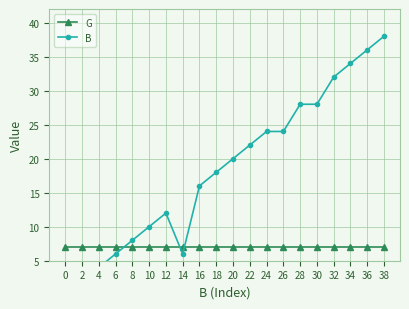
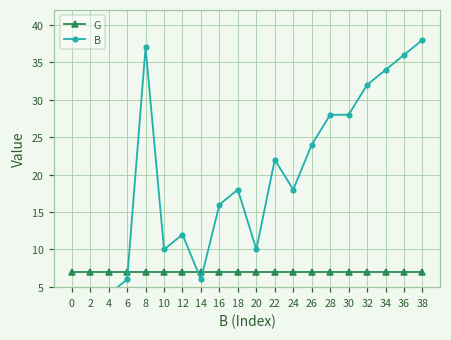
  {
    "G": {
      "0": 7,
      "2": 7,
      "4": 7,
      "6": 7,
      "8": 7,
      "10": 7,
      "12": 7,
      "14": 7,
      "16": 7,
      "18": 7,
      "20": 7,
      "22": 7,
      "24": 7,
      "26": 7,
      "28": 7,
      "30": 7,
      "32": 7,
      "34": 7,
      "36": 7,
      "38": 7
    },
    "B": {
      "6": 6,
-     "8": 8,
+     "8": 37,
      "10": 10,
      "12": 12,
      "14": 6,
      "16": 16,
      "18": 18,
-     "20": 20,
+     "20": 10,
      "22": 22,
-     "24": 24,
+     "24": 18,
      "26": 24,
      "28": 28,
      "30": 28,
      "32": 32,
      "34": 34,
      "36": 36,
      "38": 38
    }
  }
